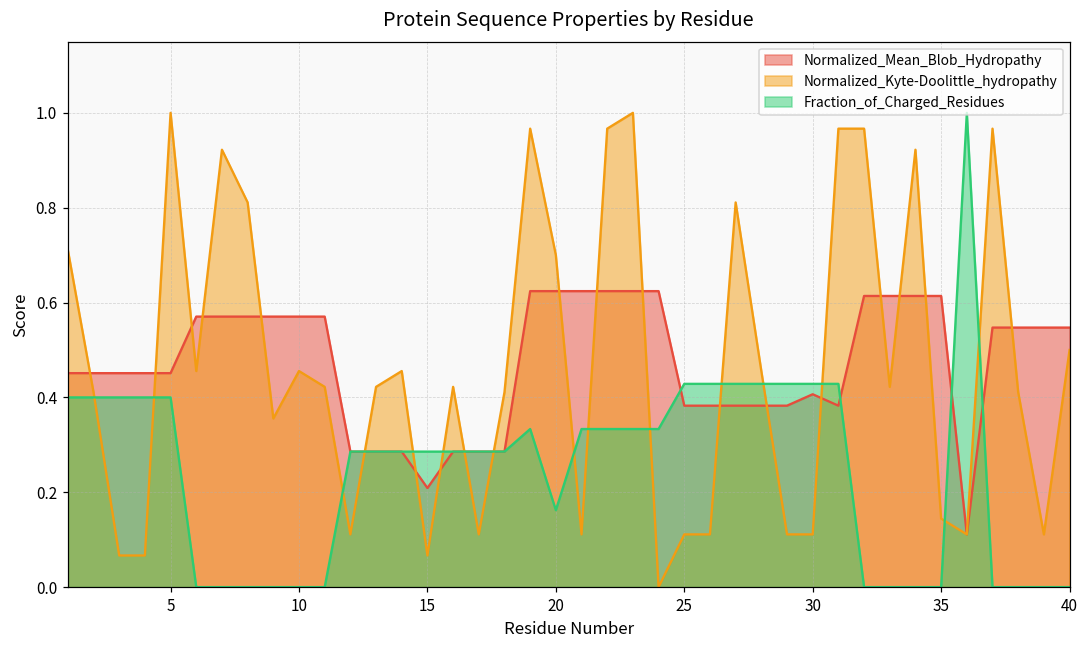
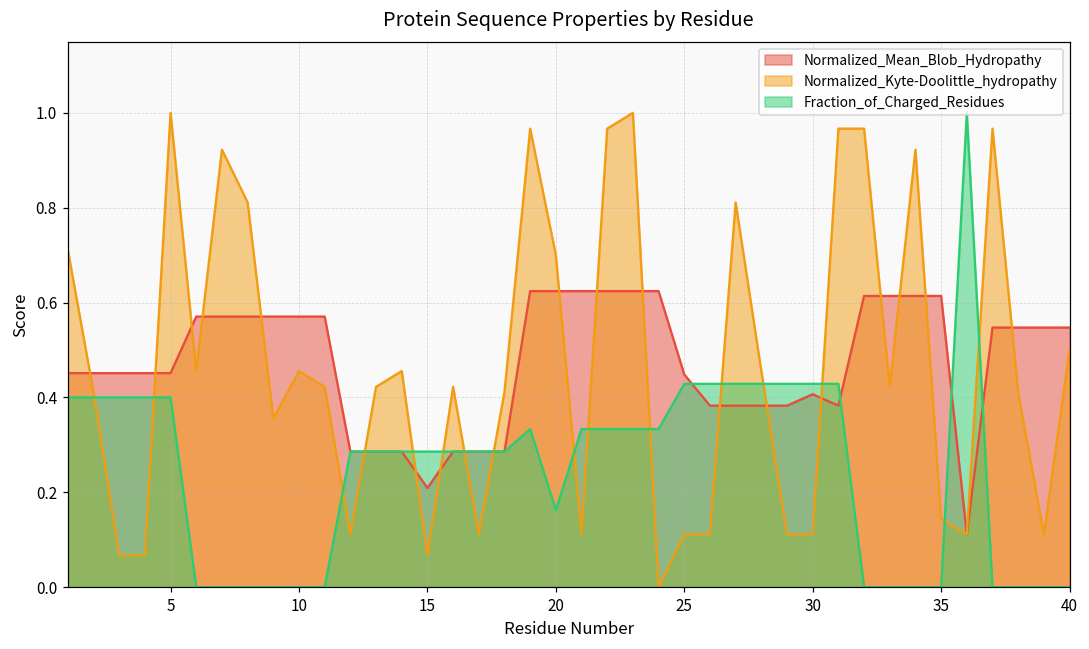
  {
    "Normalized_Mean_Blob_Hydropathy": {
      "5": 0.45,
      "10": 0.57,
      "15": 0.21,
      "20": 0.62,
-     "25": 0.38,
+     "25": 0.45,
      "30": 0.41,
      "35": 0.61,
      "40": 0.55
    },
    "Normalized_Kyte-Doolittle_hydropathy": {
      "5": 1.00,
      "10": 0.46,
      "15": 0.07,
      "20": 0.70,
      "25": 0.11,
      "30": 0.11,
      "35": 0.14,
      "40": 0.50
    },
    "Fraction_of_Charged_Residues": {
      "5": 0.40,
      "10": 0.00,
      "15": 0.29,
      "20": 0.16,
      "25": 0.43,
      "30": 0.43,
      "35": 0.00,
      "40": 0.00
    }
  }
